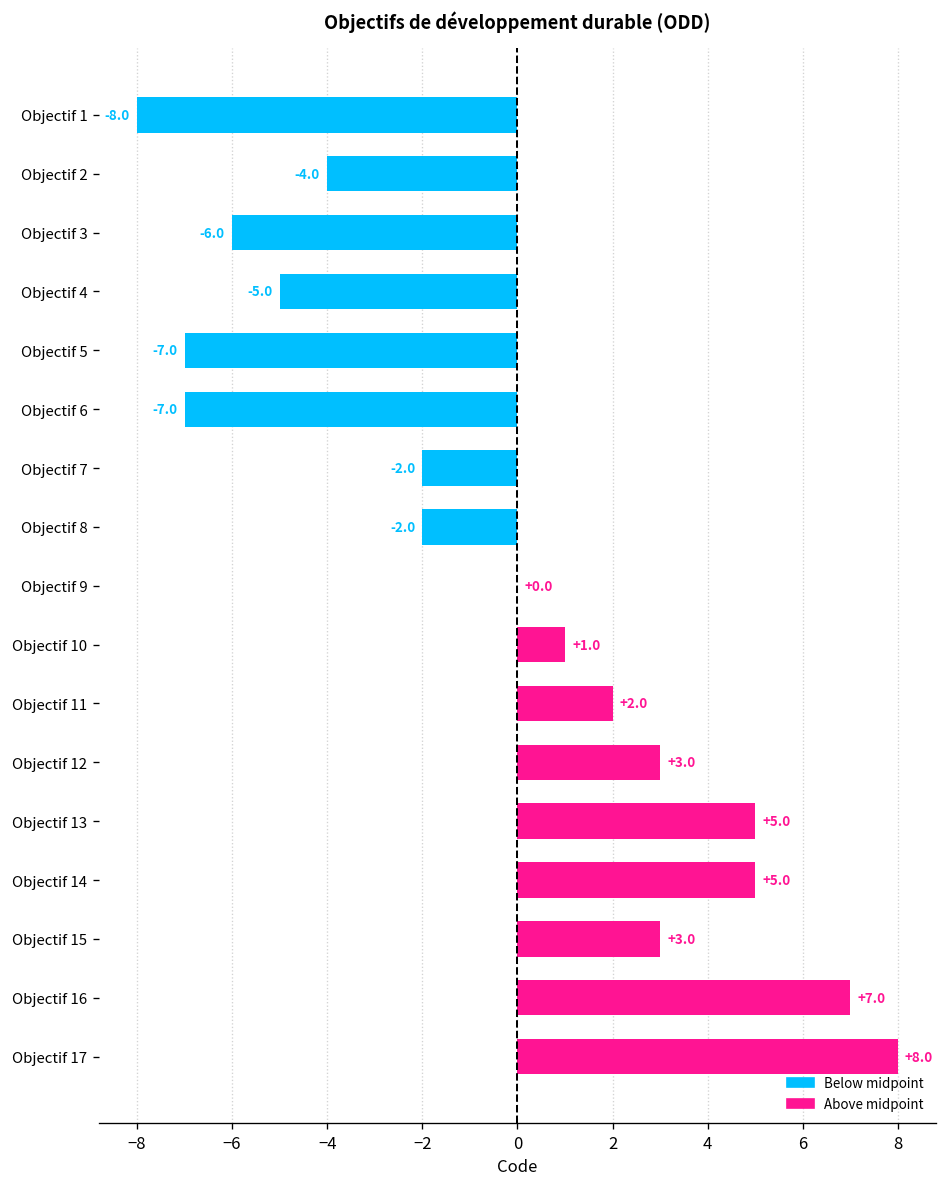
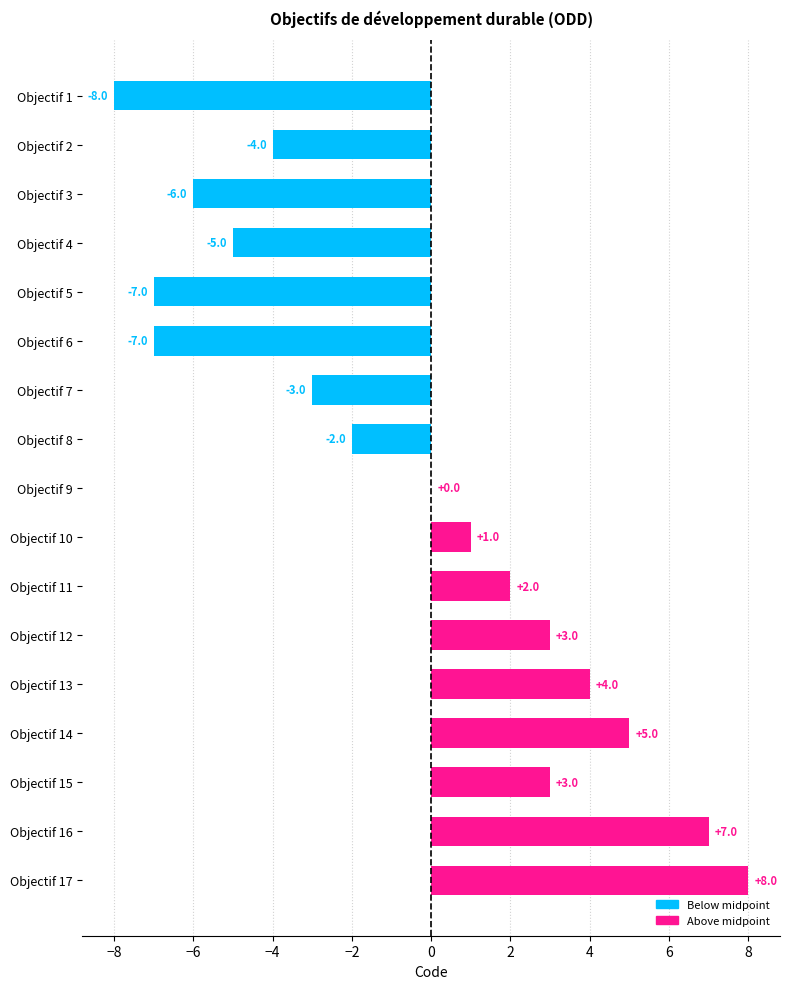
  {
    "Objectif 1": "-8.0",
    "Objectif 2": "-4.0",
    "Objectif 3": "-6.0",
    "Objectif 4": "-5.0",
    "Objectif 5": "-7.0",
    "Objectif 6": "-7.0",
-   "Objectif 7": "-2.0",
+   "Objectif 7": "-3.0",
    "Objectif 8": "-2.0",
    "Objectif 9": "+0.0",
    "Objectif 10": "+1.0",
    "Objectif 11": "+2.0",
    "Objectif 12": "+3.0",
-   "Objectif 13": "+5.0",
+   "Objectif 13": "+4.0",
    "Objectif 14": "+5.0",
    "Objectif 15": "+3.0",
    "Objectif 16": "+7.0",
    "Objectif 17": "+8.0"
  }
